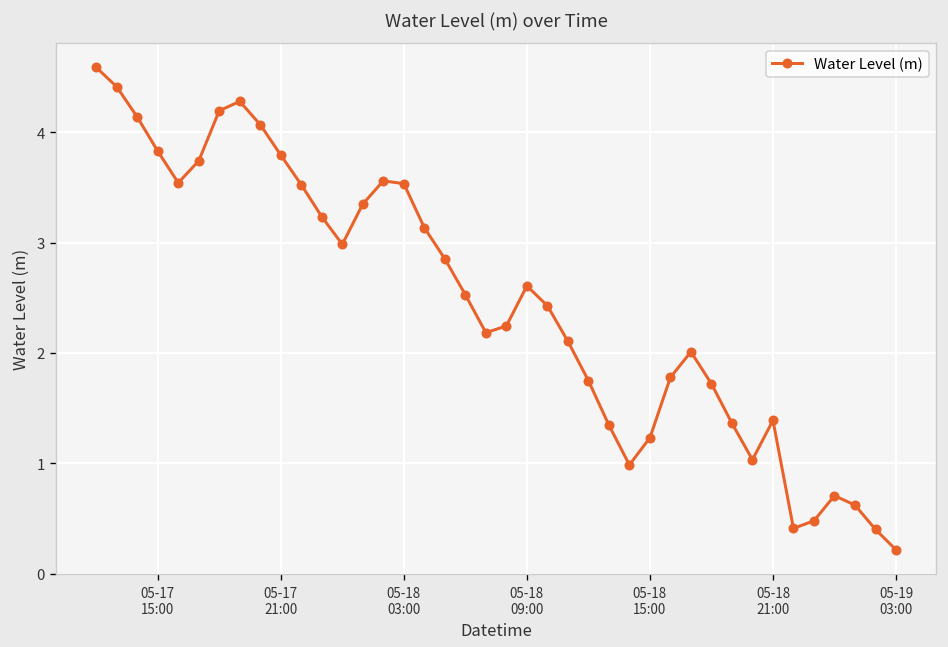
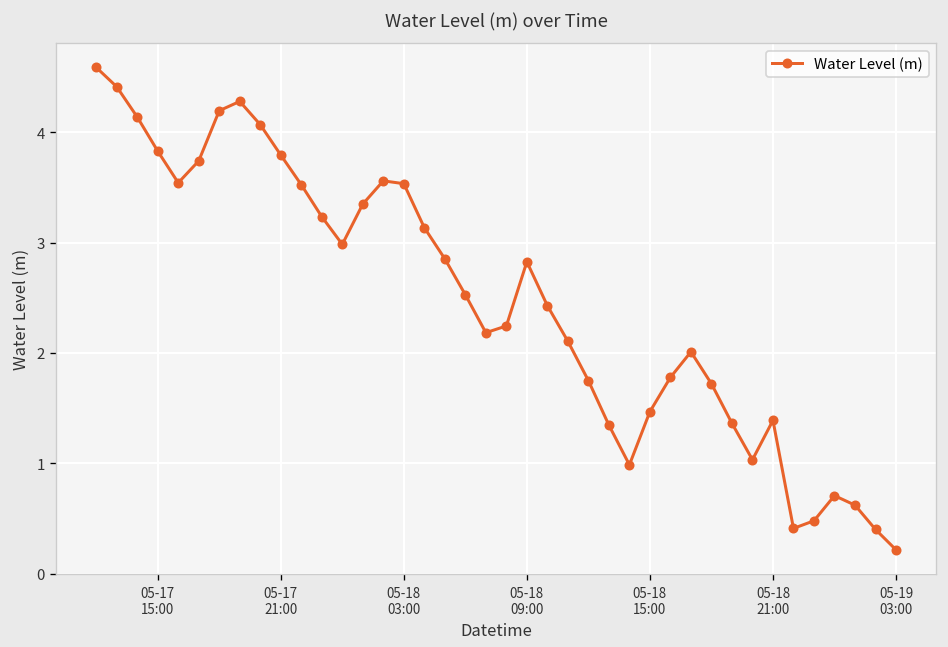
  {
    "05-17 15:00": 3.8,
    "05-17 21:00": 3.8,
    "05-18 03:00": 3.5,
-   "05-18 09:00": 2.6,
-   "05-18 15:00": 1.2,
+   "05-18 09:00": 2.8,
+   "05-18 15:00": 1.5,
    "05-18 21:00": 1.4,
    "05-19 03:00": 0.2
  }
